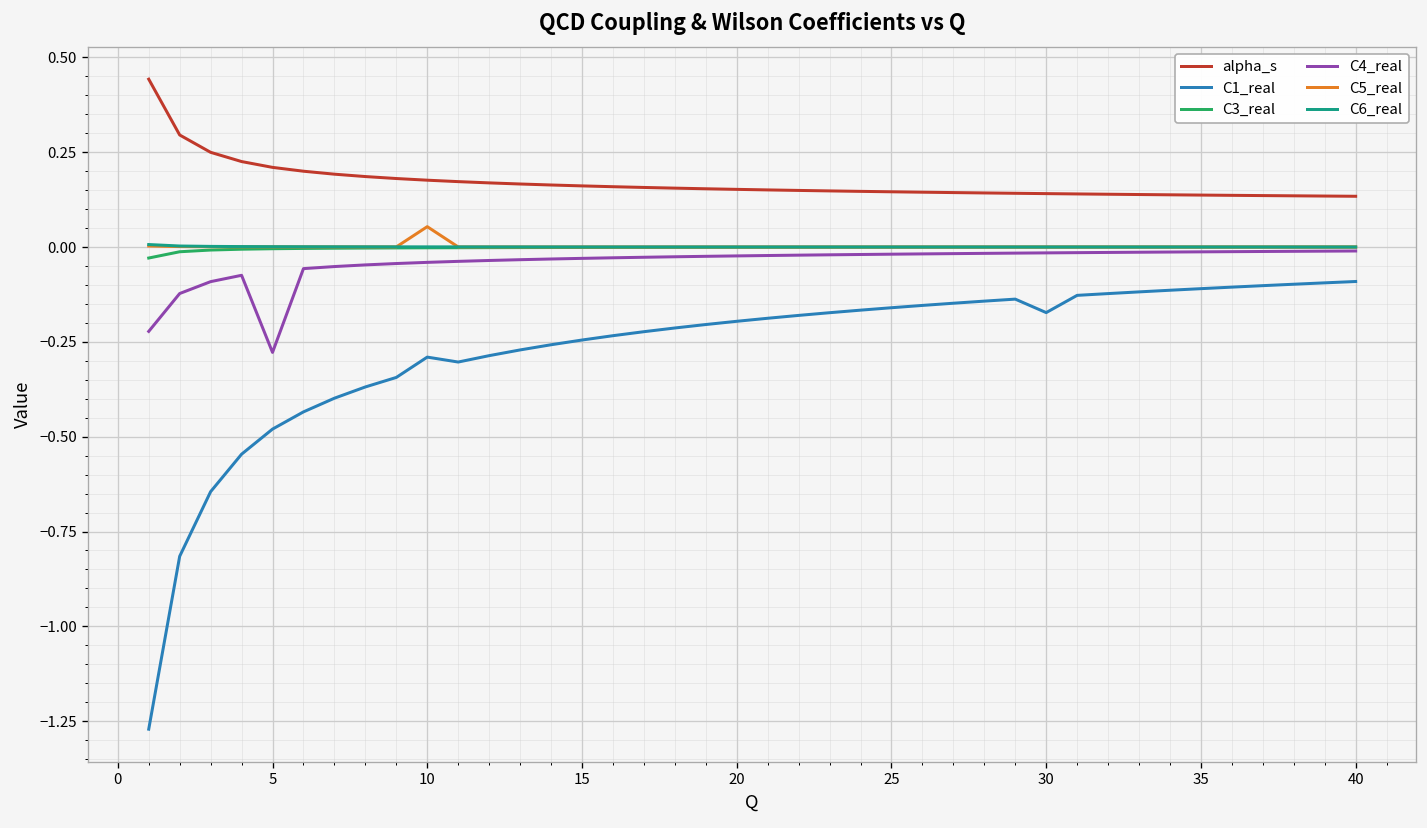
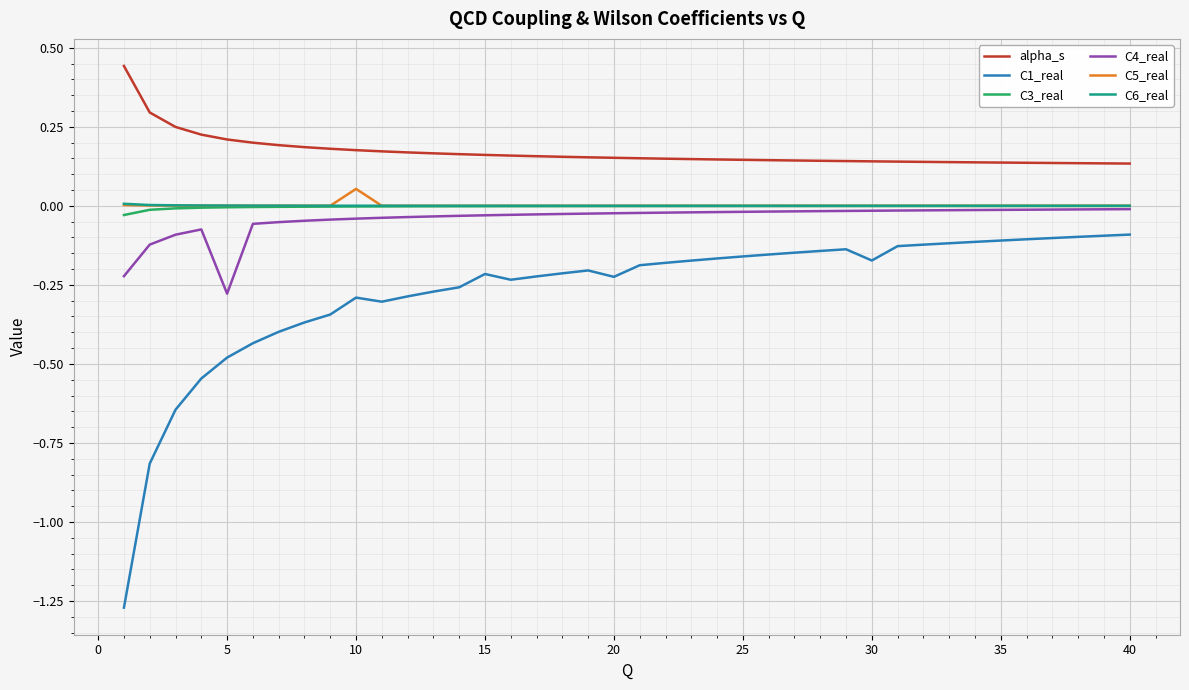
  {
    "alpha_s": {
      "5": 0.21,
      "10": 0.18,
      "15": 0.16,
      "20": 0.15,
      "25": 0.15,
      "30": 0.14,
      "35": 0.14,
      "40": 0.13
    },
    "C1_real": {
      "5": -0.48,
      "10": -0.29,
-     "15": -0.25,
-     "20": -0.20,
+     "15": -0.22,
+     "20": -0.22,
      "25": -0.16,
      "30": -0.17,
      "35": -0.11,
      "40": -0.09
    },
    "C4_real": {
      "5": -0.28,
      "10": -0.04,
      "15": -0.03,
      "20": -0.02,
      "25": -0.02,
      "30": -0.02,
      "35": -0.01,
      "40": -0.01
    },
    "C5_real": {
      "10": 0.05
    }
  }
